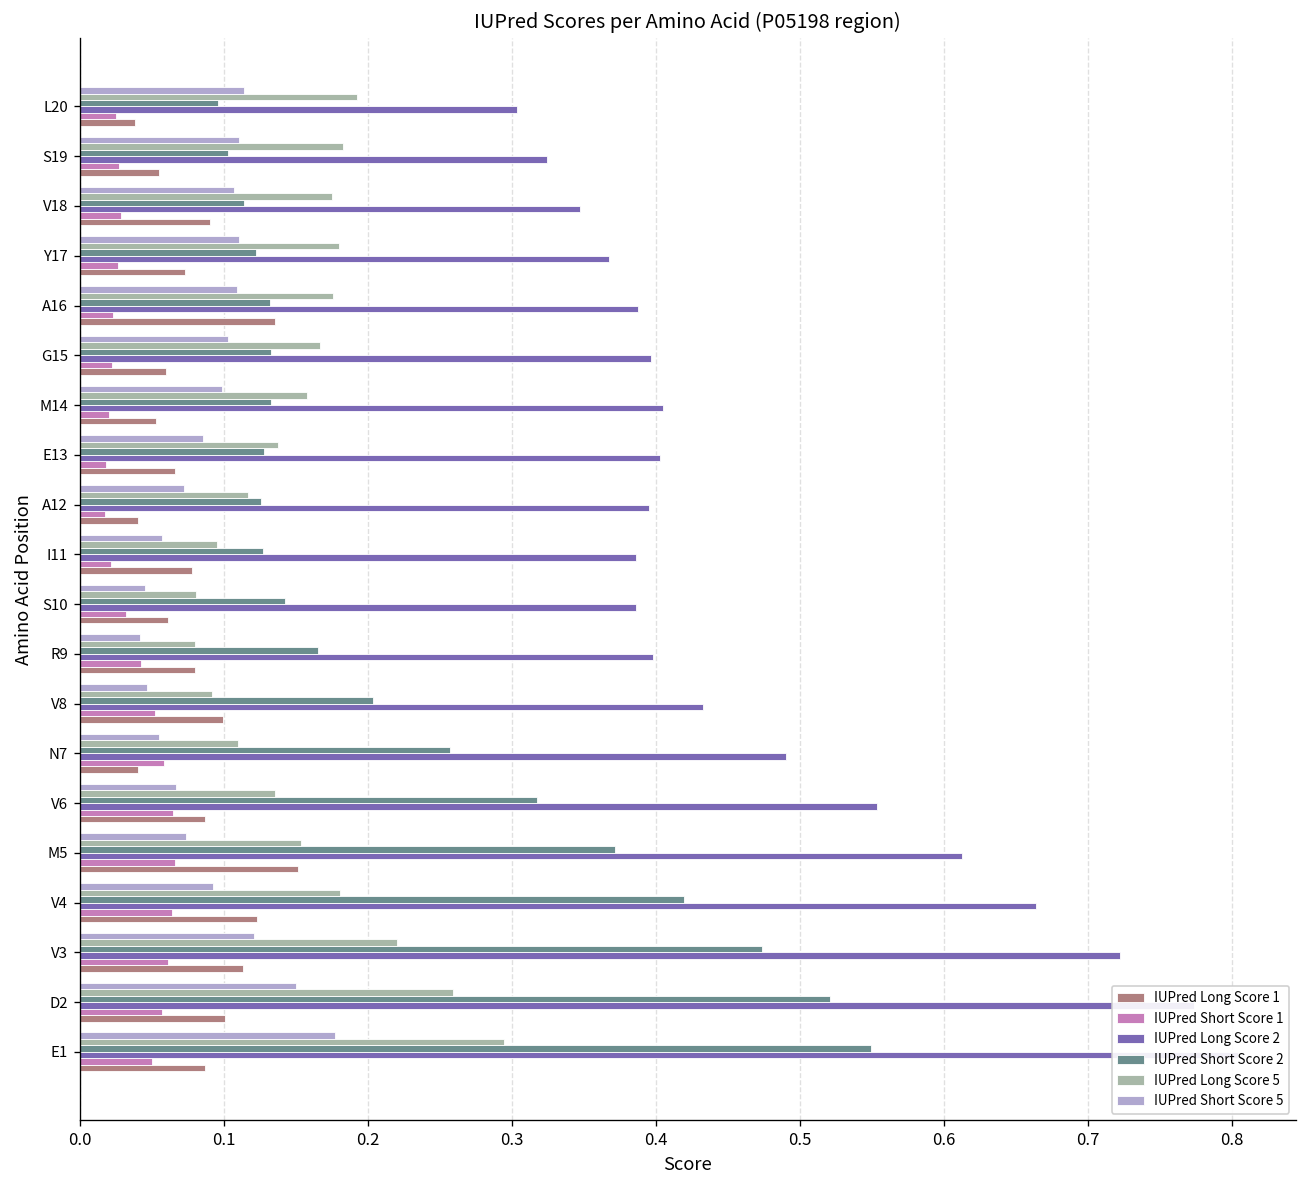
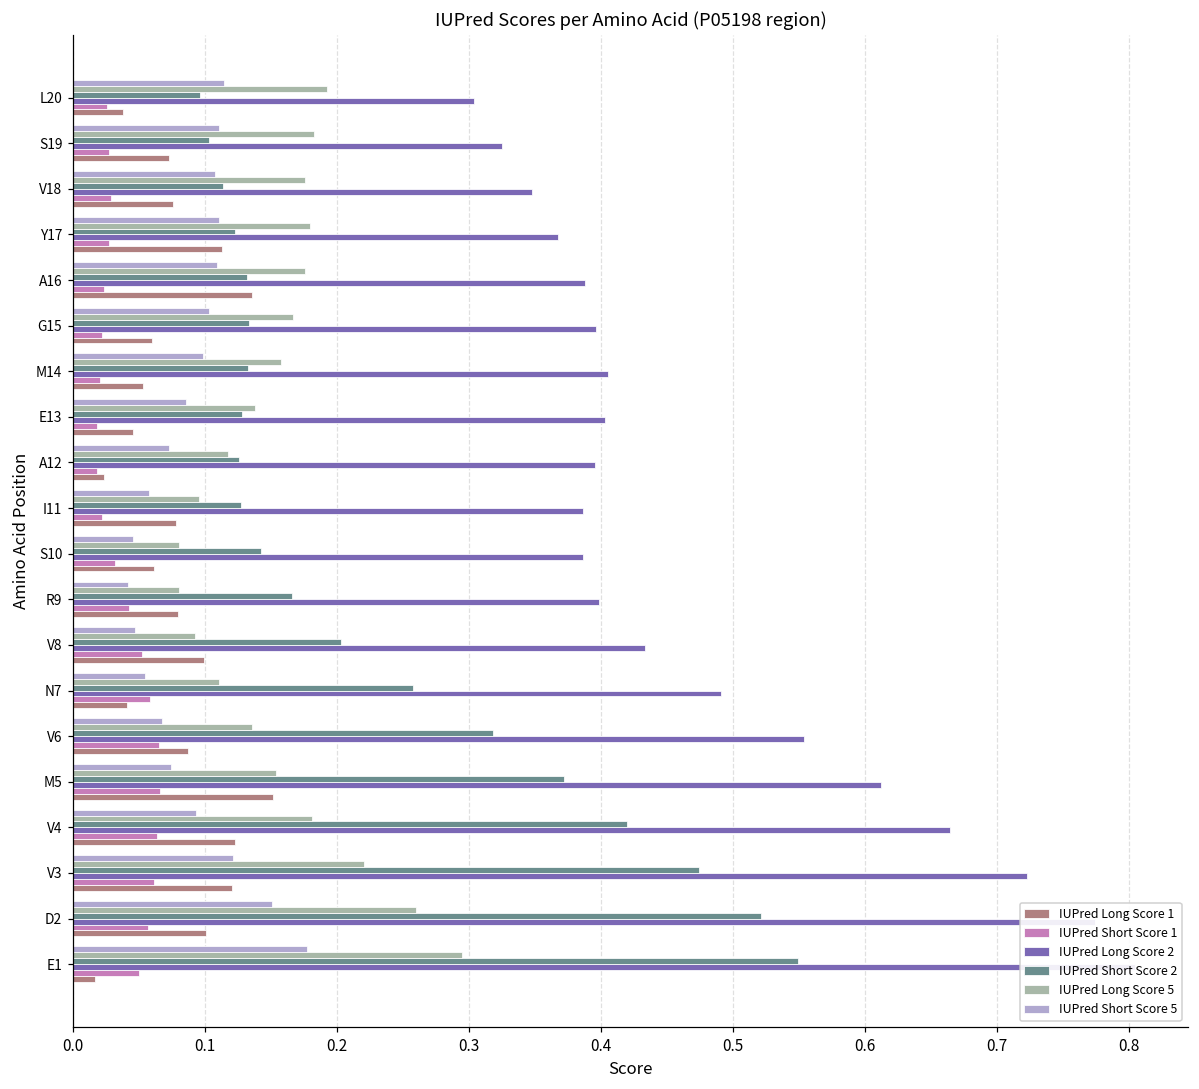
  {
    "IUPred Long Score 1": {
      "L20": 0.038,
-     "S19": 0.055,
-     "V18": 0.090,
-     "Y17": 0.073,
+     "S19": 0.073,
+     "V18": 0.075,
+     "Y17": 0.113,
      "A16": 0.136,
      "G15": 0.060,
      "M14": 0.053,
-     "E13": 0.067,
-     "A12": 0.041,
+     "E13": 0.046,
+     "A12": 0.024,
      "I11": 0.078,
      "S10": 0.061,
      "R9": 0.080,
      "V8": 0.099,
      "N7": 0.041,
      "V6": 0.087,
      "M5": 0.152,
      "V4": 0.123,
-     "V3": 0.114,
+     "V3": 0.121,
      "D2": 0.101,
-     "E1": 0.087
+     "E1": 0.016
    }
  }
